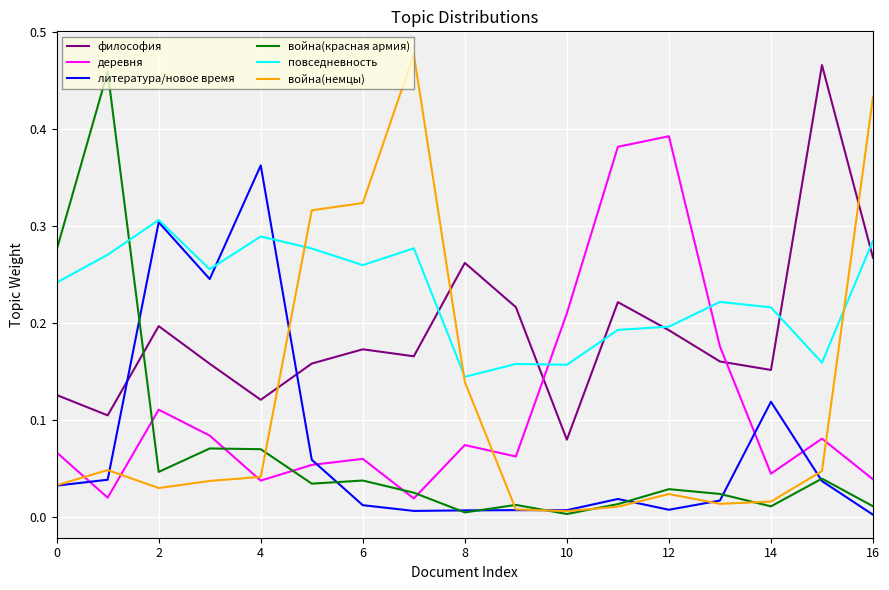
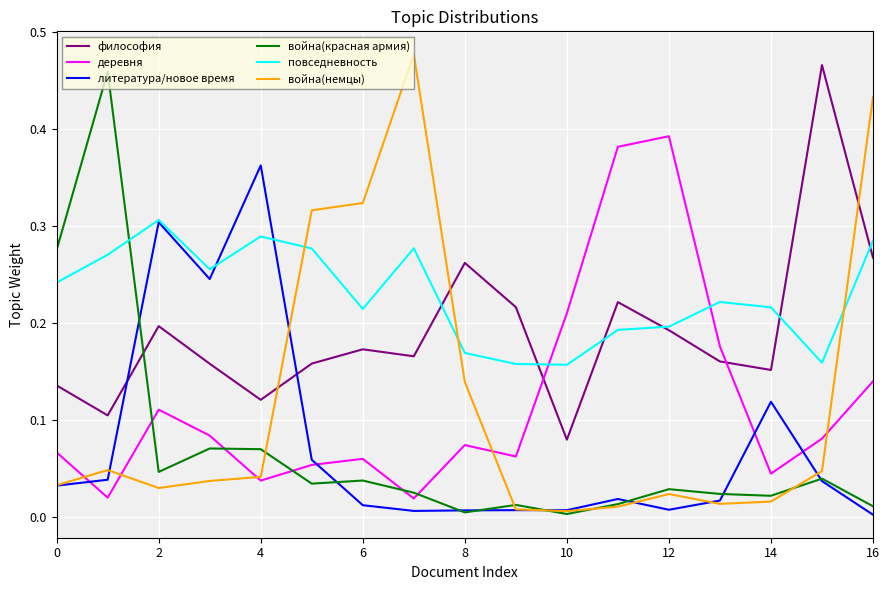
  {
    "философия": {
-     "0": 0.13,
+     "0": 0.14,
      "2": 0.20,
      "4": 0.12,
      "6": 0.17,
      "8": 0.26,
      "10": 0.08,
      "12": 0.19,
      "14": 0.15,
      "16": 0.27
    },
    "деревня": {
      "0": 0.07,
      "2": 0.11,
      "4": 0.04,
      "6": 0.06,
      "8": 0.07,
      "10": 0.21,
      "12": 0.39,
      "14": 0.04,
-     "16": 0.04
+     "16": 0.14
    },
    "литература/новое время": {
      "4": 0.36,
      "6": 0.01,
      "12": 0.01,
      "14": 0.12,
      "16": 0.00
    },
    "война(красная армия)": {
      "0": 0.28,
      "2": 0.05,
      "4": 0.07,
      "6": 0.04,
      "10": 0.00,
      "12": 0.03,
-     "14": 0.01,
+     "14": 0.02,
      "16": 0.01
    },
    "повседневность": {
      "0": 0.24,
      "4": 0.29,
-     "6": 0.26,
-     "8": 0.14,
+     "6": 0.21,
+     "8": 0.17,
      "10": 0.16,
      "12": 0.20,
      "14": 0.22,
      "16": 0.28
    },
    "война(немцы)": {
      "2": 0.03,
      "4": 0.04,
      "6": 0.32,
      "8": 0.14,
      "12": 0.02,
      "14": 0.02,
      "16": 0.43
    }
  }
